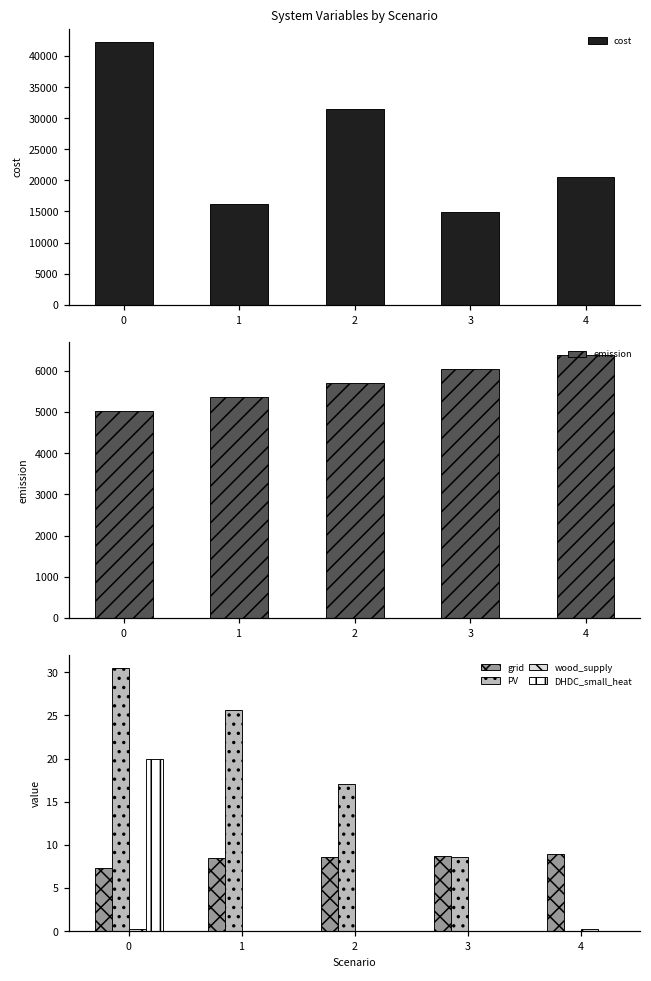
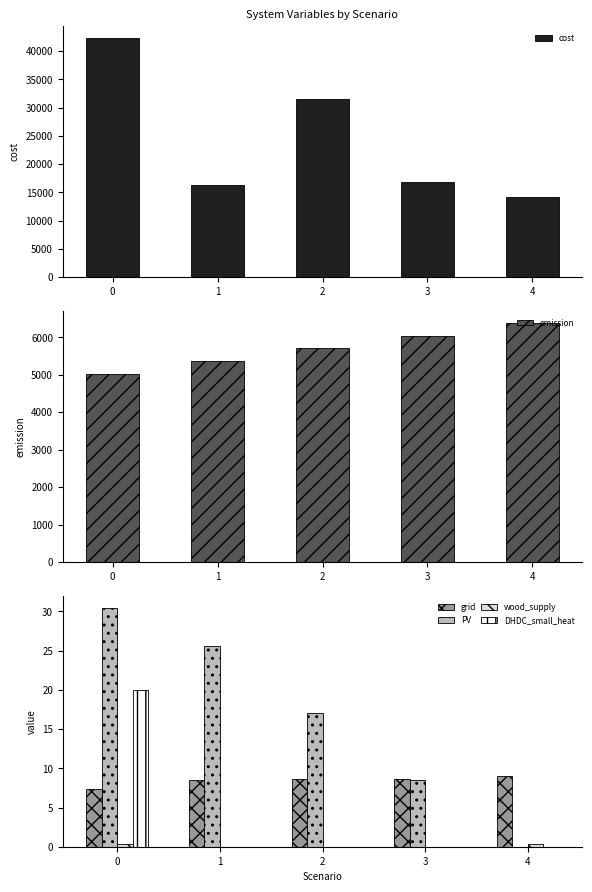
  {
    "System Variables by Scenario": {
      "0": 42000,
      "1": 16000,
      "2": 32000,
-     "3": 15000,
-     "4": 20000
+     "3": 17000,
+     "4": 14000
    }
  }
